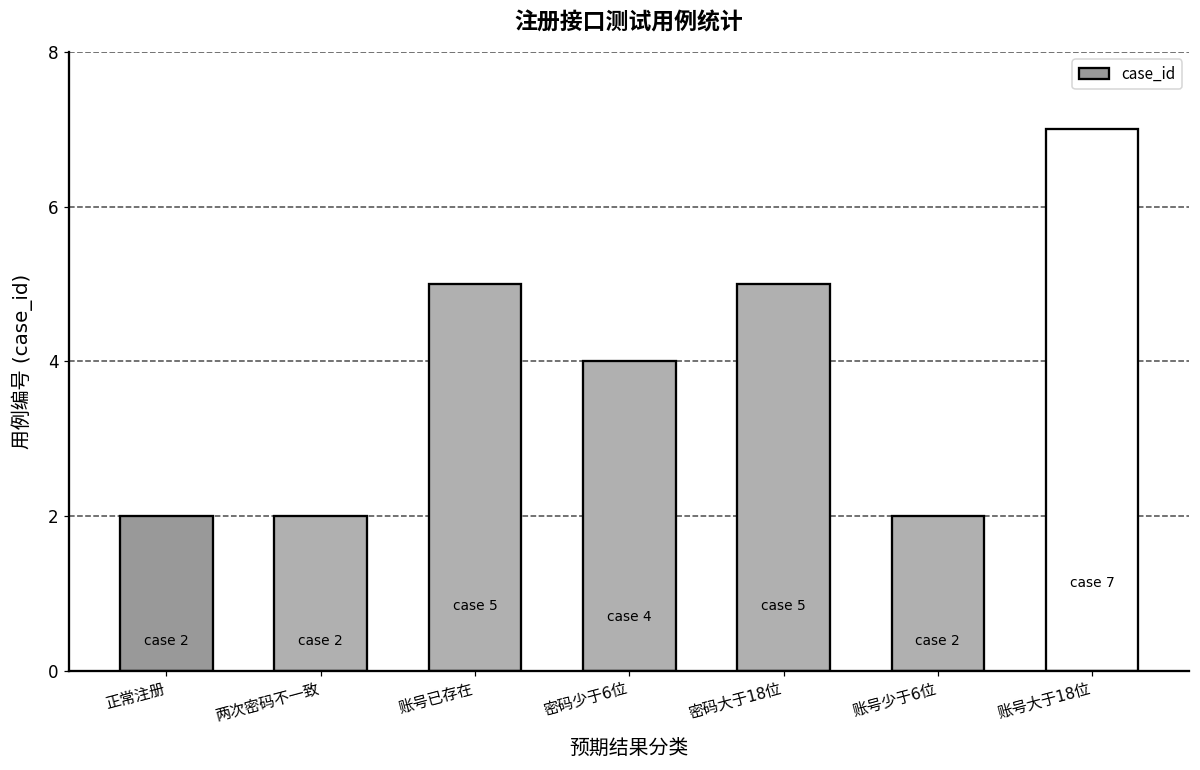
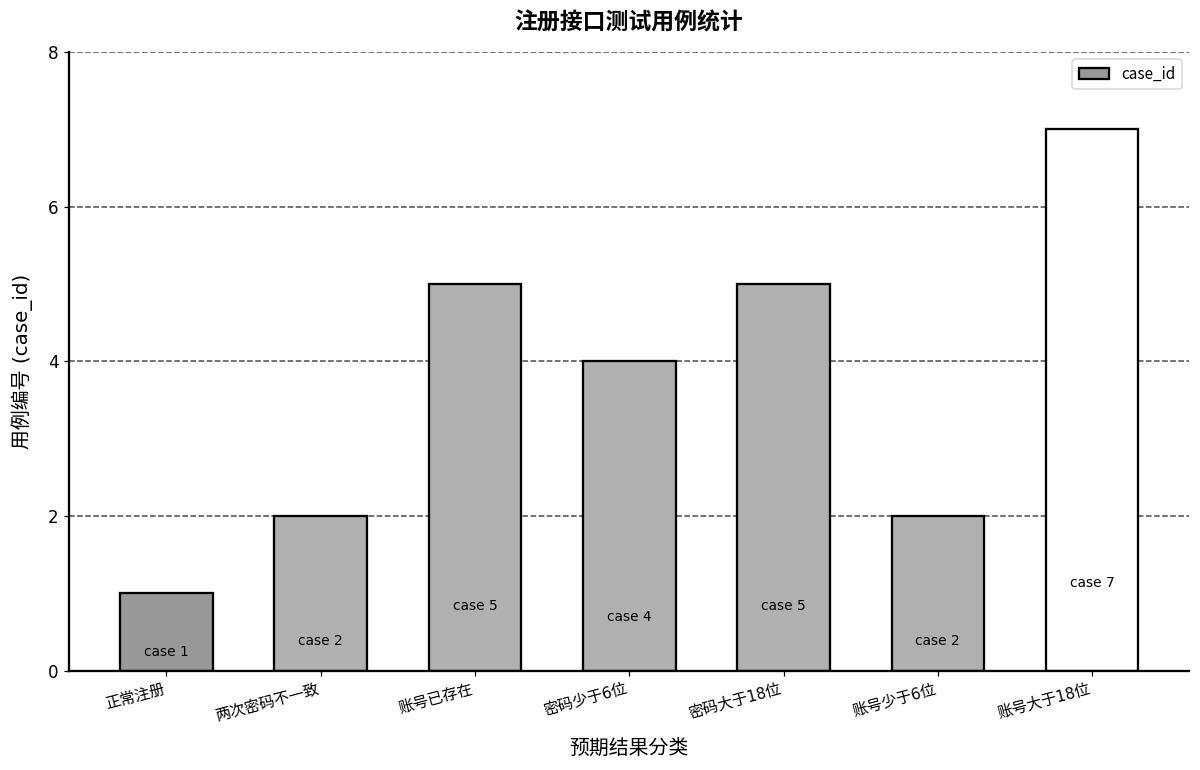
  {
-   "正常注册": 2,
+   "正常注册": 1,
    "两次密码不一致": 2,
    "账号已存在": 5,
    "密码少于6位": 4,
    "密码大于18位": 5,
    "账号少于6位": 2,
    "账号大于18位": 7
  }
